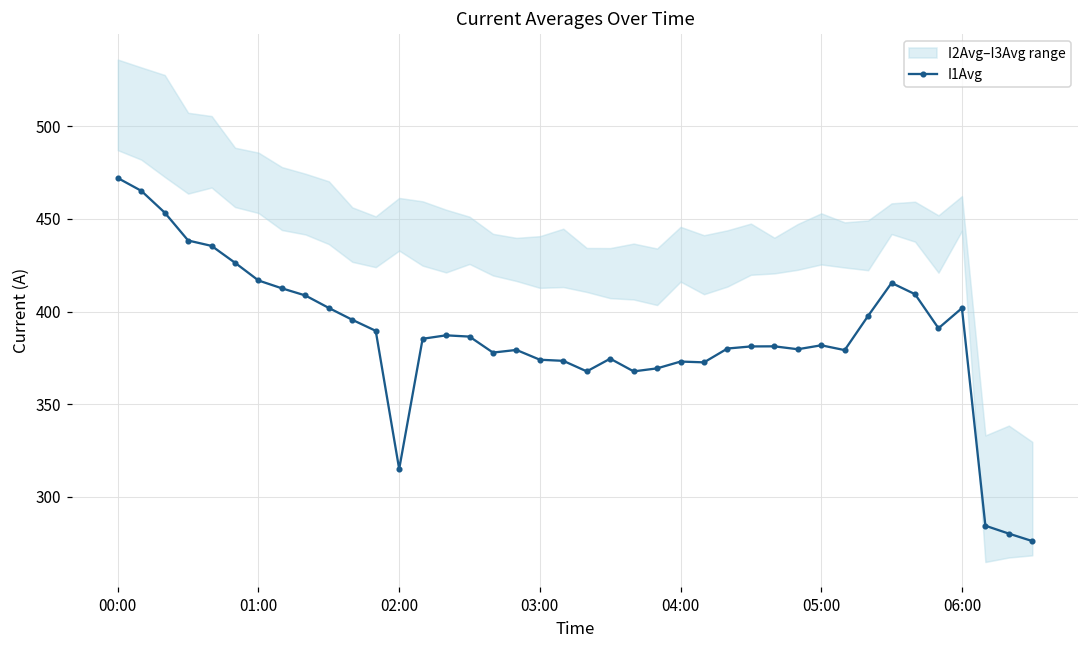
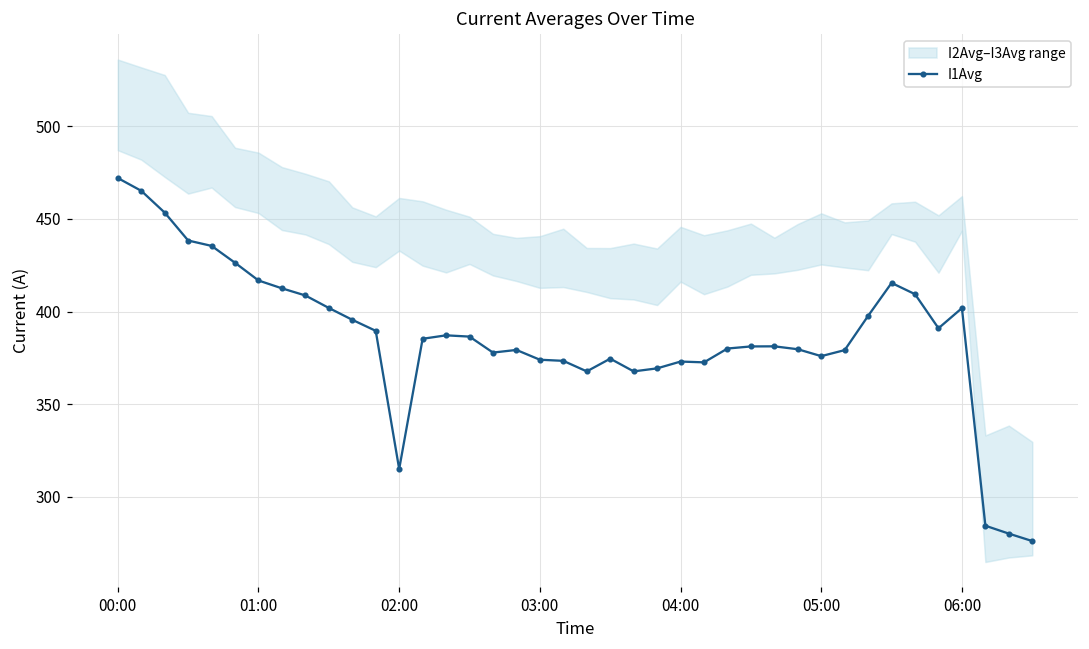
  {
    "I1Avg": {
      "00:00": 472,
      "01:00": 417,
      "02:00": 315,
      "03:00": 374,
      "04:00": 373,
-     "05:00": 382,
+     "05:00": 376,
      "06:00": 402
    }
  }
